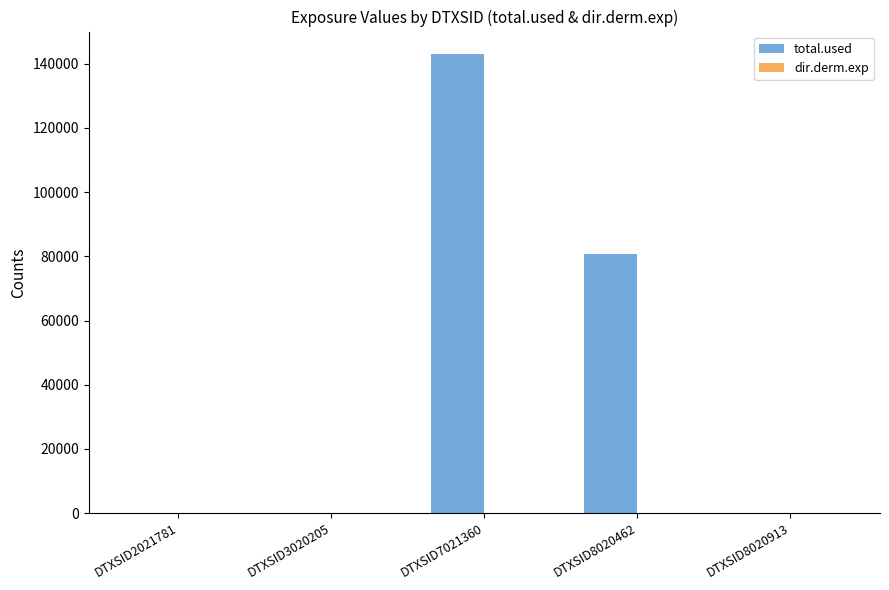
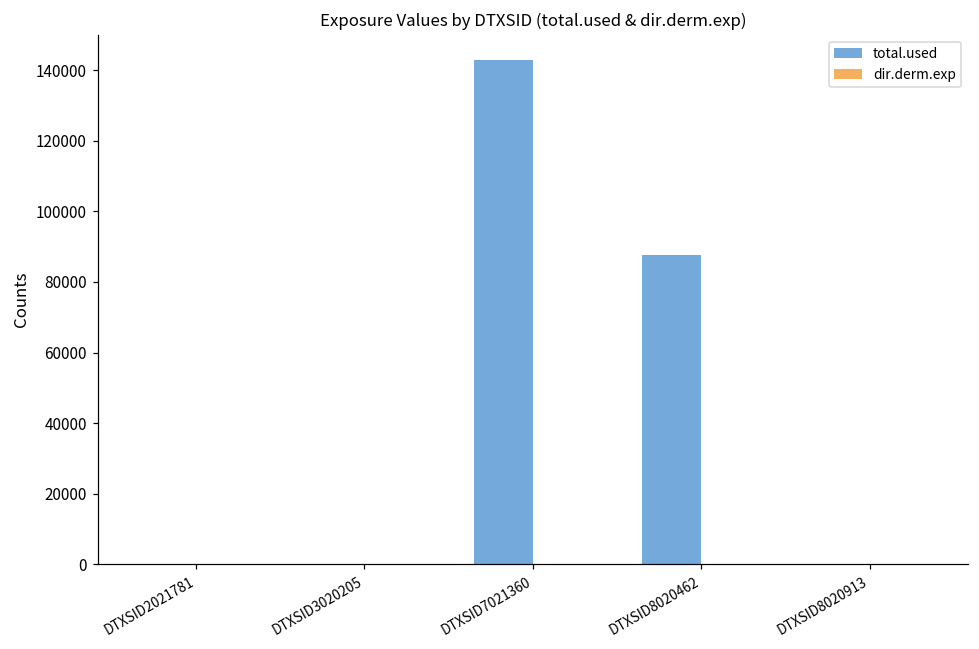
  {
    "total.used": {
      "DTXSID2021781": 0,
      "DTXSID3020205": 0,
      "DTXSID7021360": 143000,
-     "DTXSID8020462": 81000,
+     "DTXSID8020462": 88000,
      "DTXSID8020913": 0
    },
    "dir.derm.exp": {
      "DTXSID2021781": 0,
      "DTXSID3020205": 0,
      "DTXSID8020913": 0
    }
  }
